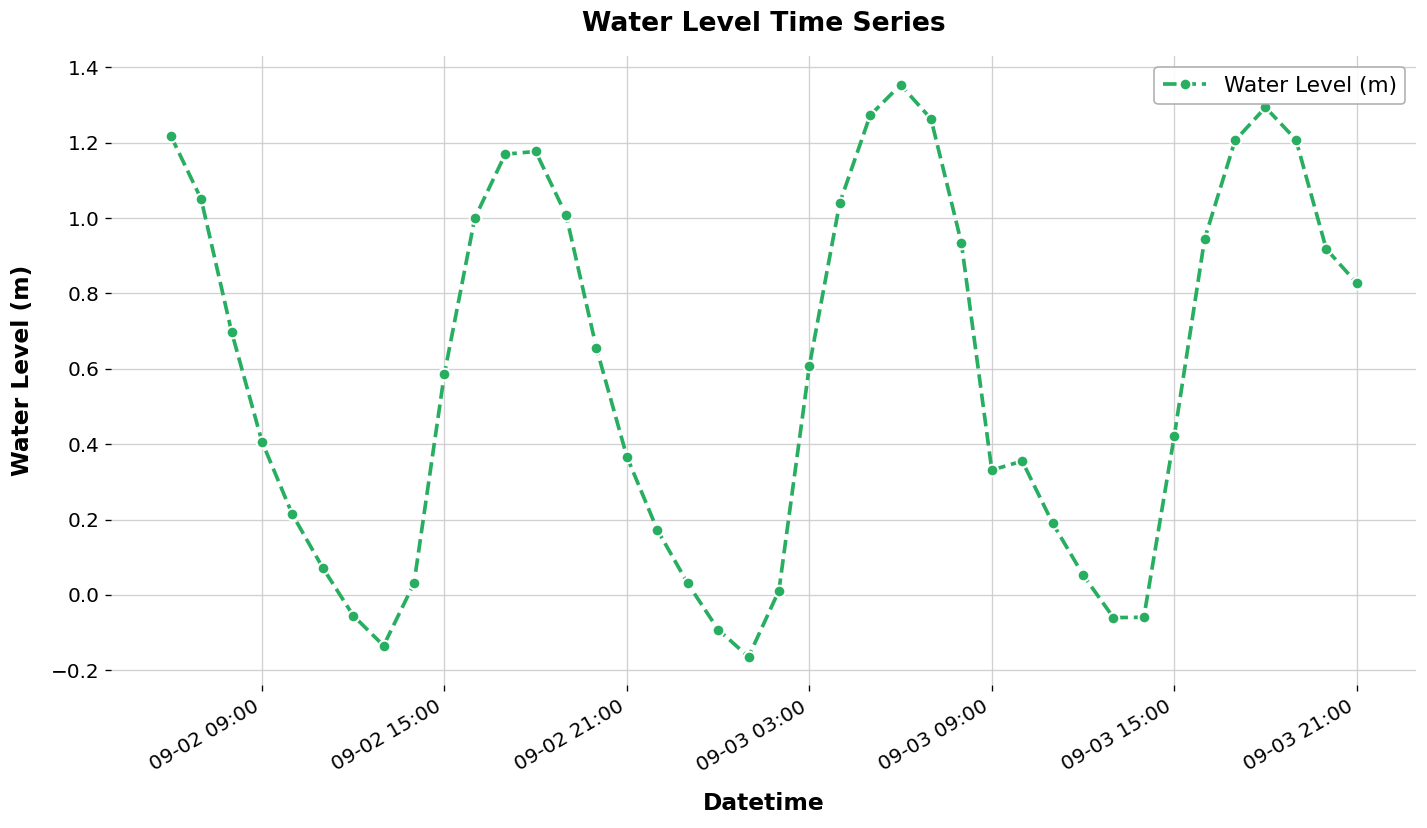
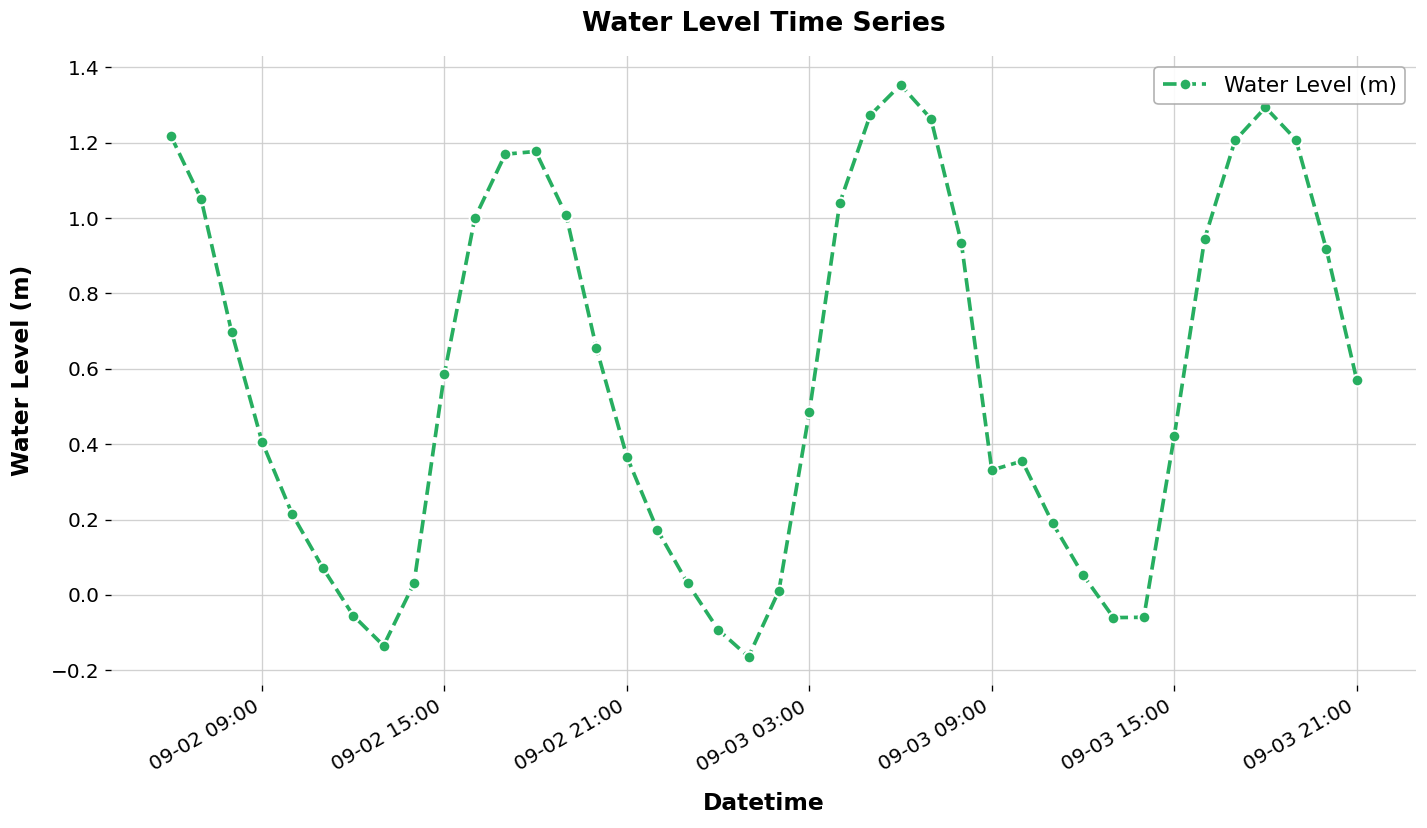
  {
    "09-02 09:00": 0.41,
    "09-02 15:00": 0.59,
    "09-02 21:00": 0.37,
-   "09-03 03:00": 0.61,
+   "09-03 03:00": 0.48,
    "09-03 09:00": 0.33,
    "09-03 15:00": 0.42,
-   "09-03 21:00": 0.83
+   "09-03 21:00": 0.57
  }
